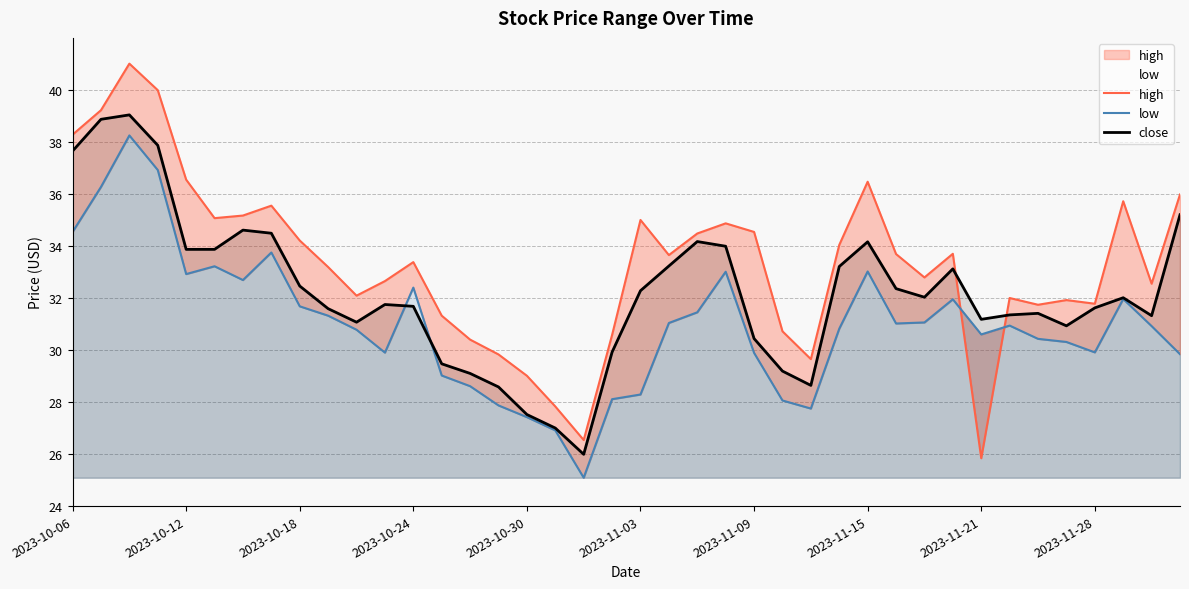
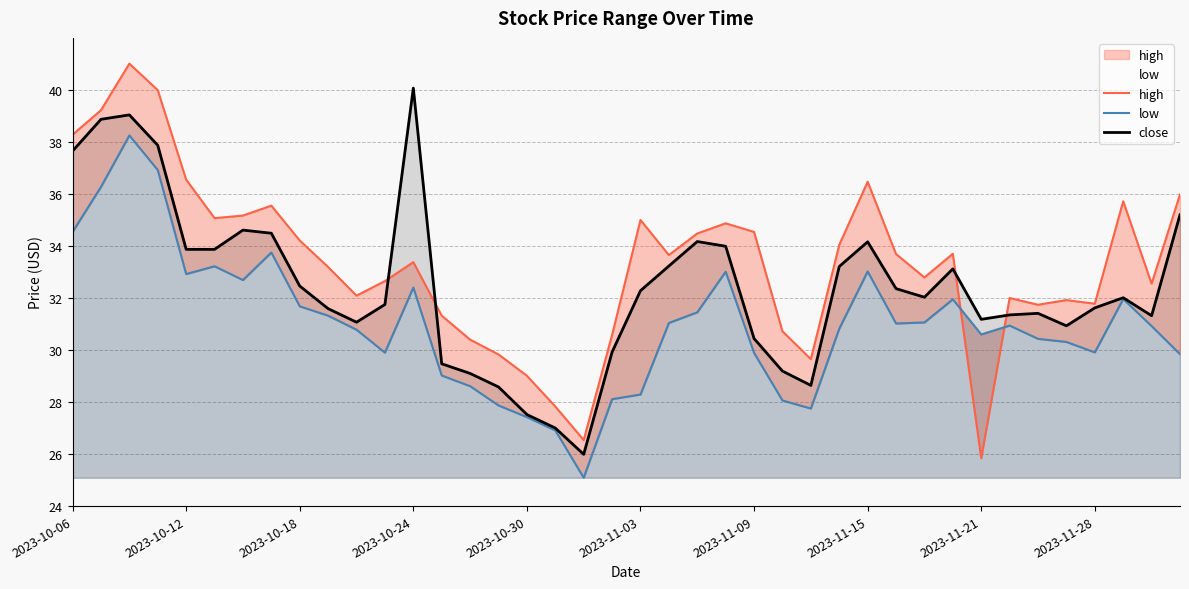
  {
    "low": {
      "2023-10-06": 34.5,
      "2023-10-12": 32.9,
      "2023-10-18": 31.7,
      "2023-10-24": 32.4,
      "2023-10-30": 27.4,
      "2023-11-03": 28.3,
      "2023-11-09": 29.9,
      "2023-11-15": 33.0,
      "2023-11-28": 29.9
    },
    "close": {
      "2023-10-06": 37.7,
      "2023-10-12": 33.9,
      "2023-10-18": 32.5,
-     "2023-10-24": 31.7,
+     "2023-10-24": 40.1,
      "2023-10-30": 27.5,
      "2023-11-03": 32.3,
      "2023-11-09": 30.4,
      "2023-11-15": 34.2,
      "2023-11-21": 31.2,
      "2023-11-28": 31.6
    }
  }
